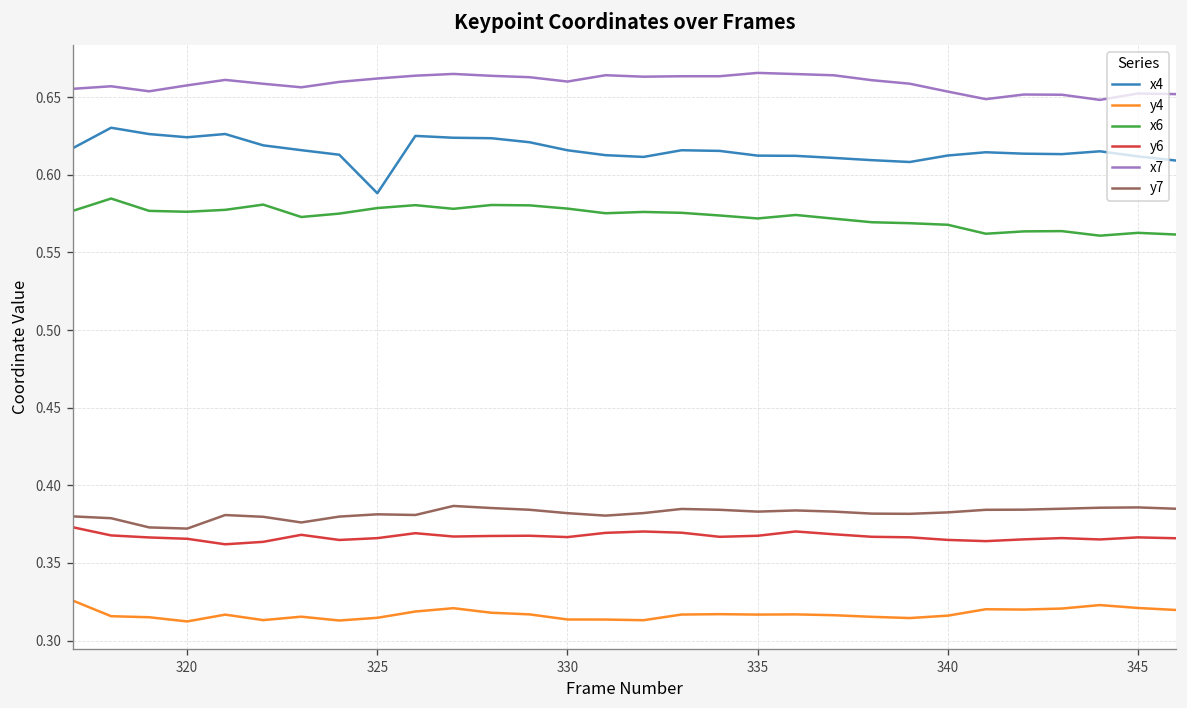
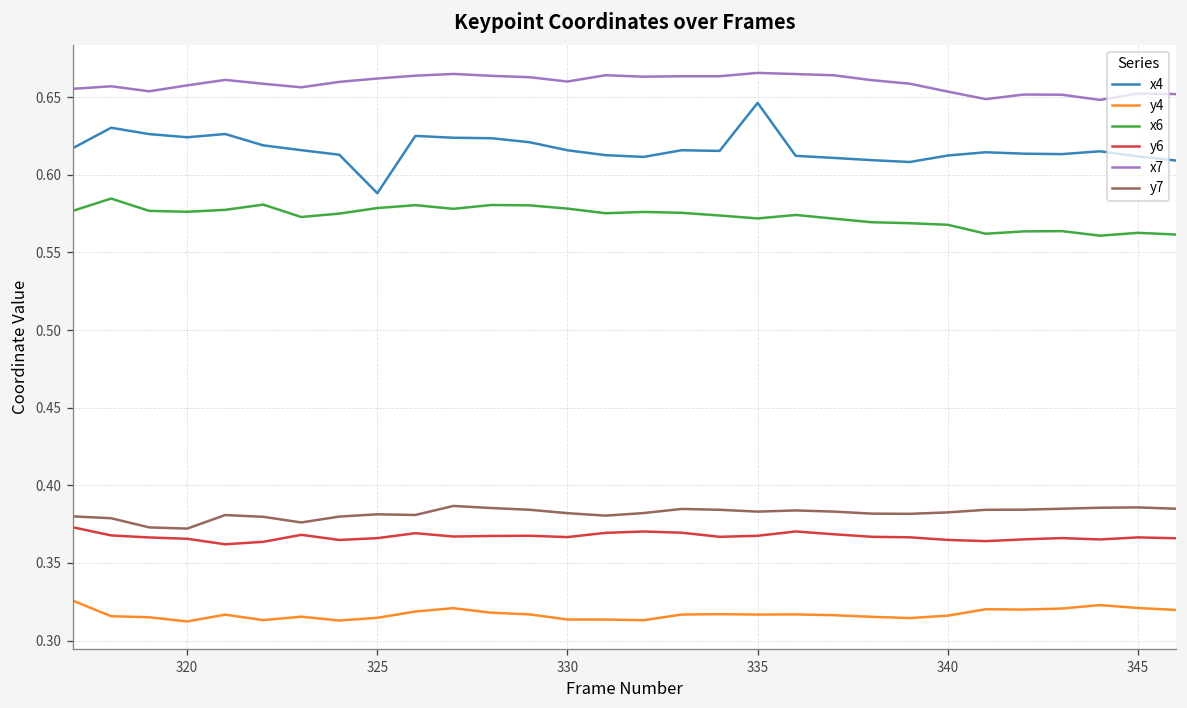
  {
    "x4": {
      "320": 0.624,
      "325": 0.588,
      "330": 0.616,
-     "335": 0.612,
+     "335": 0.646,
      "340": 0.612
    },
    "y4": {
      "320": 0.312,
      "325": 0.315,
      "330": 0.314,
      "335": 0.317,
      "340": 0.316,
      "345": 0.321
    },
    "x6": {
      "320": 0.576,
      "325": 0.579,
      "330": 0.578,
      "335": 0.572,
      "340": 0.568,
      "345": 0.563
    },
    "y6": {
      "320": 0.366,
      "325": 0.366,
      "330": 0.367,
      "335": 0.367,
      "340": 0.365,
      "345": 0.366
    },
    "x7": {
      "320": 0.658,
      "325": 0.662,
      "330": 0.660,
      "335": 0.666,
      "340": 0.654
    },
    "y7": {
      "320": 0.372,
      "325": 0.381,
      "330": 0.382,
      "335": 0.383,
      "340": 0.383,
      "345": 0.386
    }
  }
